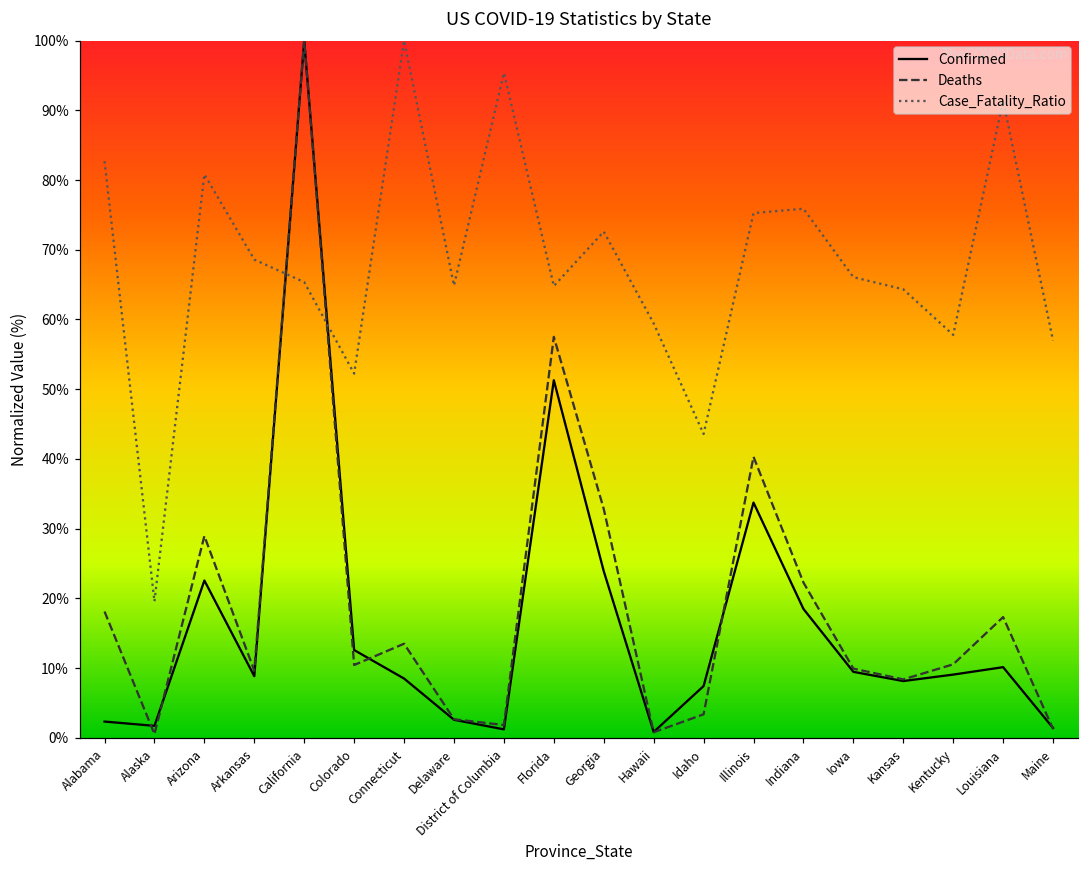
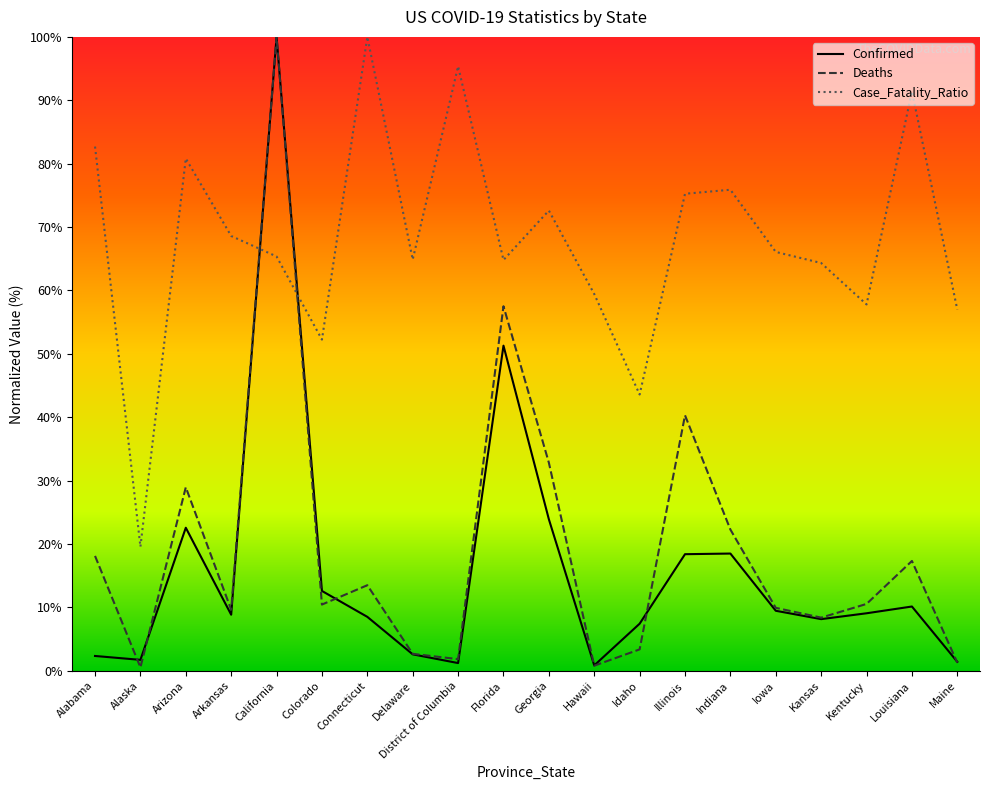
  {
    "Confirmed": {
      "Alabama": "2%",
      "Alaska": "2%",
      "Arizona": "23%",
      "Arkansas": "9%",
      "Colorado": "13%",
      "Connecticut": "8%",
      "District of Columbia": "1%",
      "Florida": "51%",
      "Georgia": "24%",
      "Idaho": "7%",
-     "Illinois": "34%",
+     "Illinois": "18%",
      "Indiana": "18%",
      "Iowa": "9%",
      "Kentucky": "9%",
      "Louisiana": "10%"
    }
  }
